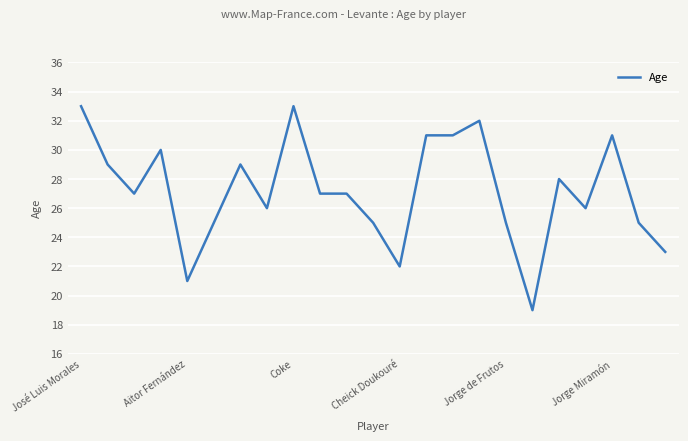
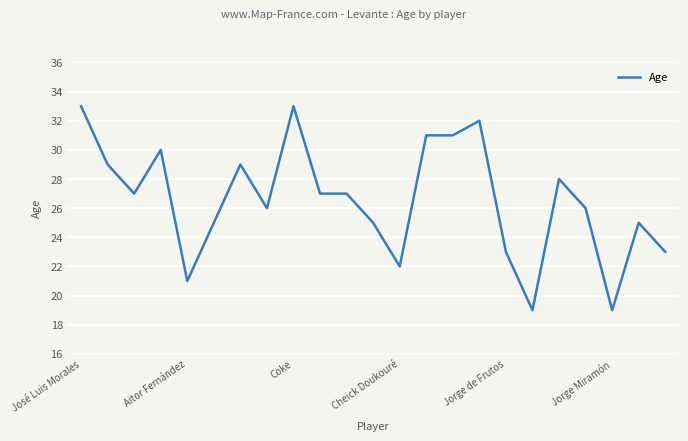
  {
    "José Luis Morales": 33,
    "Aitor Fernández": 21,
    "Coke": 33,
    "Cheick Doukouré": 22,
-   "Jorge de Frutos": 25,
-   "Jorge Miramón": 31
+   "Jorge de Frutos": 23,
+   "Jorge Miramón": 19
  }
